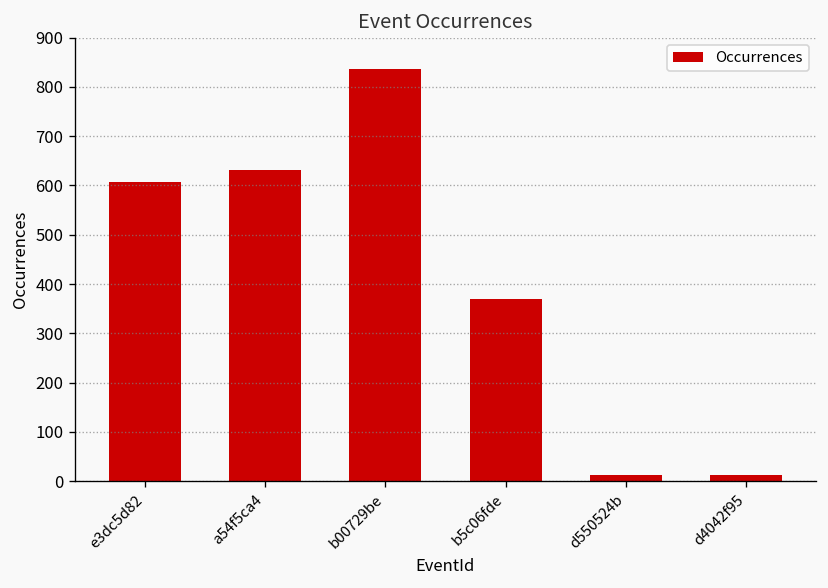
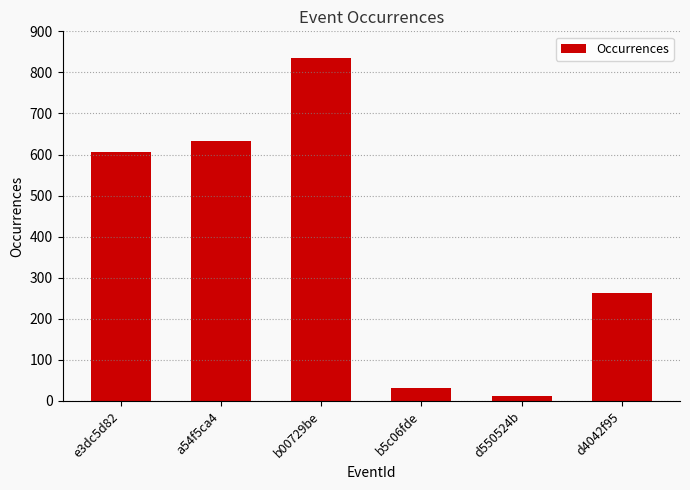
  {
    "e3dc5d82": 610,
    "a54f5ca4": 630,
    "b00729be": 840,
-   "b5c06fde": 370,
+   "b5c06fde": 30,
    "d550524b": 10,
-   "d4042f95": 10
+   "d4042f95": 260
  }
